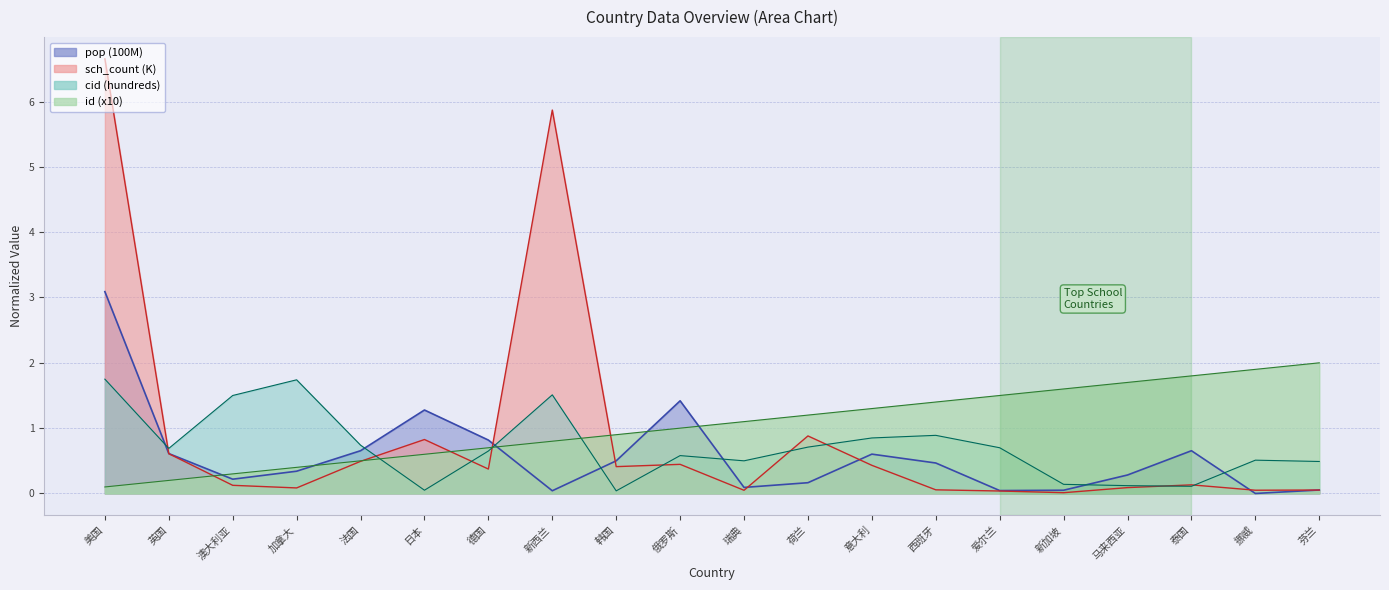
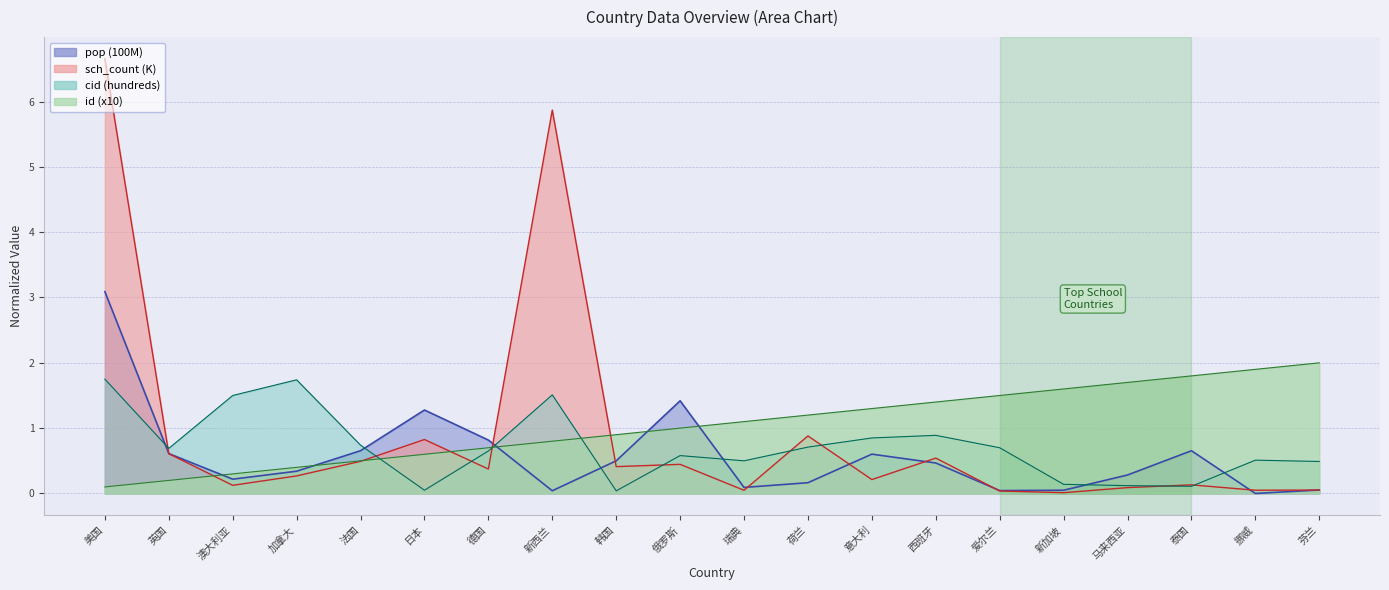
  {
    "sch_count (K)": {
      "澳大利亚": 0.1,
-     "加拿大": 0.1,
+     "加拿大": 0.3,
      "日本": 0.8,
      "德国": 0.4,
      "新西兰": 5.9,
      "韩国": 0.4,
      "俄罗斯": 0.4,
      "瑞典": 0.0,
      "荷兰": 0.9,
-     "意大利": 0.4,
-     "西班牙": 0.1,
+     "意大利": 0.2,
+     "西班牙": 0.5,
      "挪威": 0.1
    }
  }
